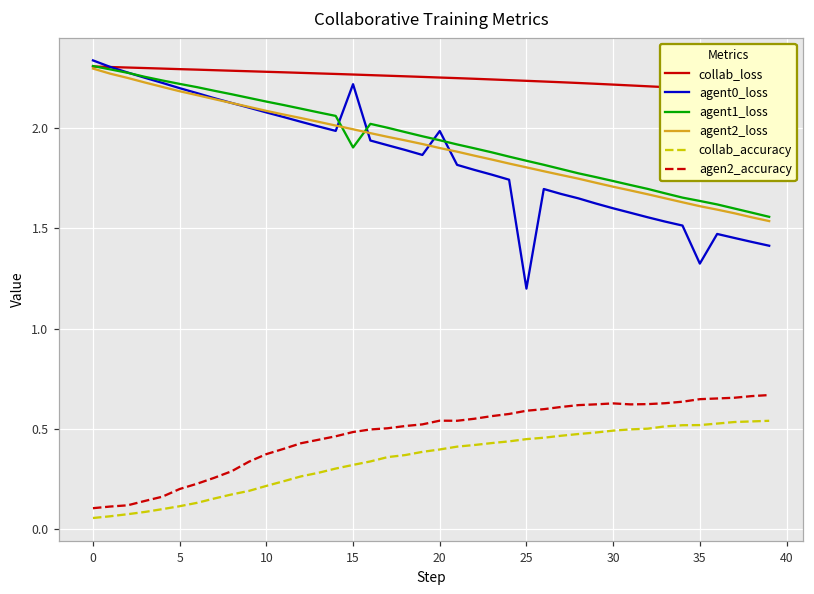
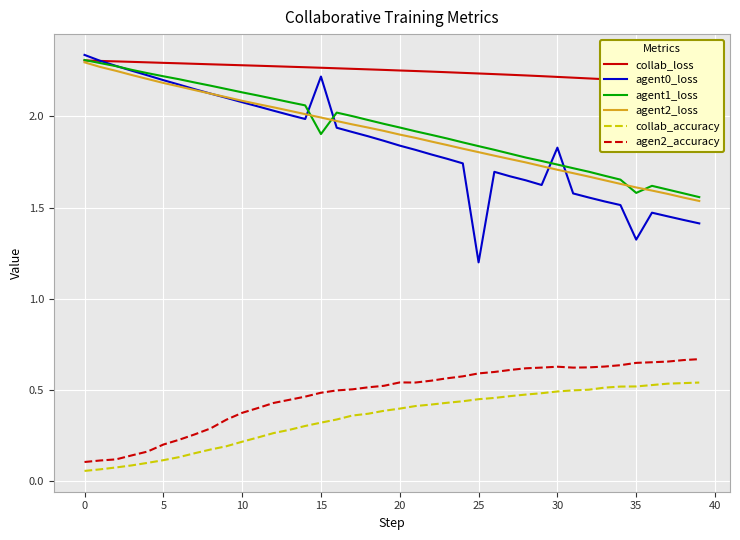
  {
    "agent0_loss": {
      "0": 2.34,
      "5": 2.20,
      "15": 2.22,
-     "20": 1.99,
+     "20": 1.84,
      "25": 1.20,
-     "30": 1.60,
+     "30": 1.83,
      "35": 1.32
    },
    "agent1_loss": {
      "5": 2.22,
      "10": 2.13,
      "15": 1.90,
      "20": 1.94,
      "25": 1.84,
      "30": 1.74,
-     "35": 1.64
+     "35": 1.58
    }
  }
